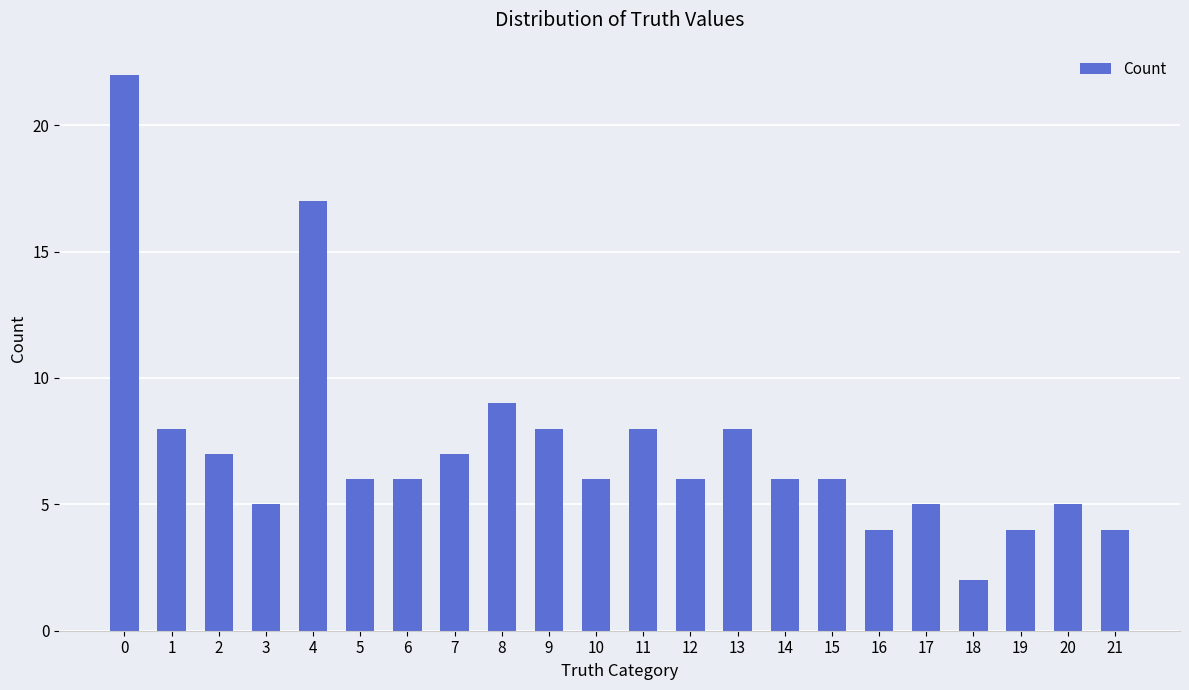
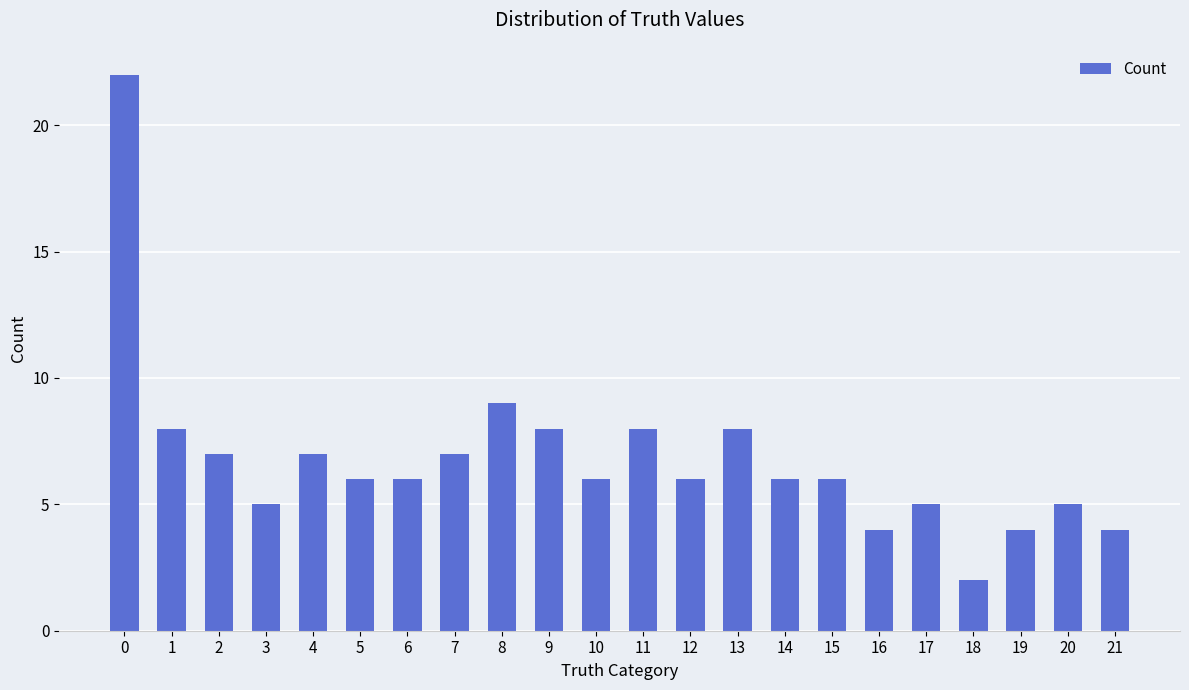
  {
    "0": 22,
    "1": 8,
    "2": 7,
    "3": 5,
-   "4": 17,
+   "4": 7,
    "5": 6,
    "6": 6,
    "7": 7,
    "8": 9,
    "9": 8,
    "10": 6,
    "11": 8,
    "12": 6,
    "13": 8,
    "14": 6,
    "15": 6,
    "16": 4,
    "17": 5,
    "18": 2,
    "19": 4,
    "20": 5,
    "21": 4
  }
